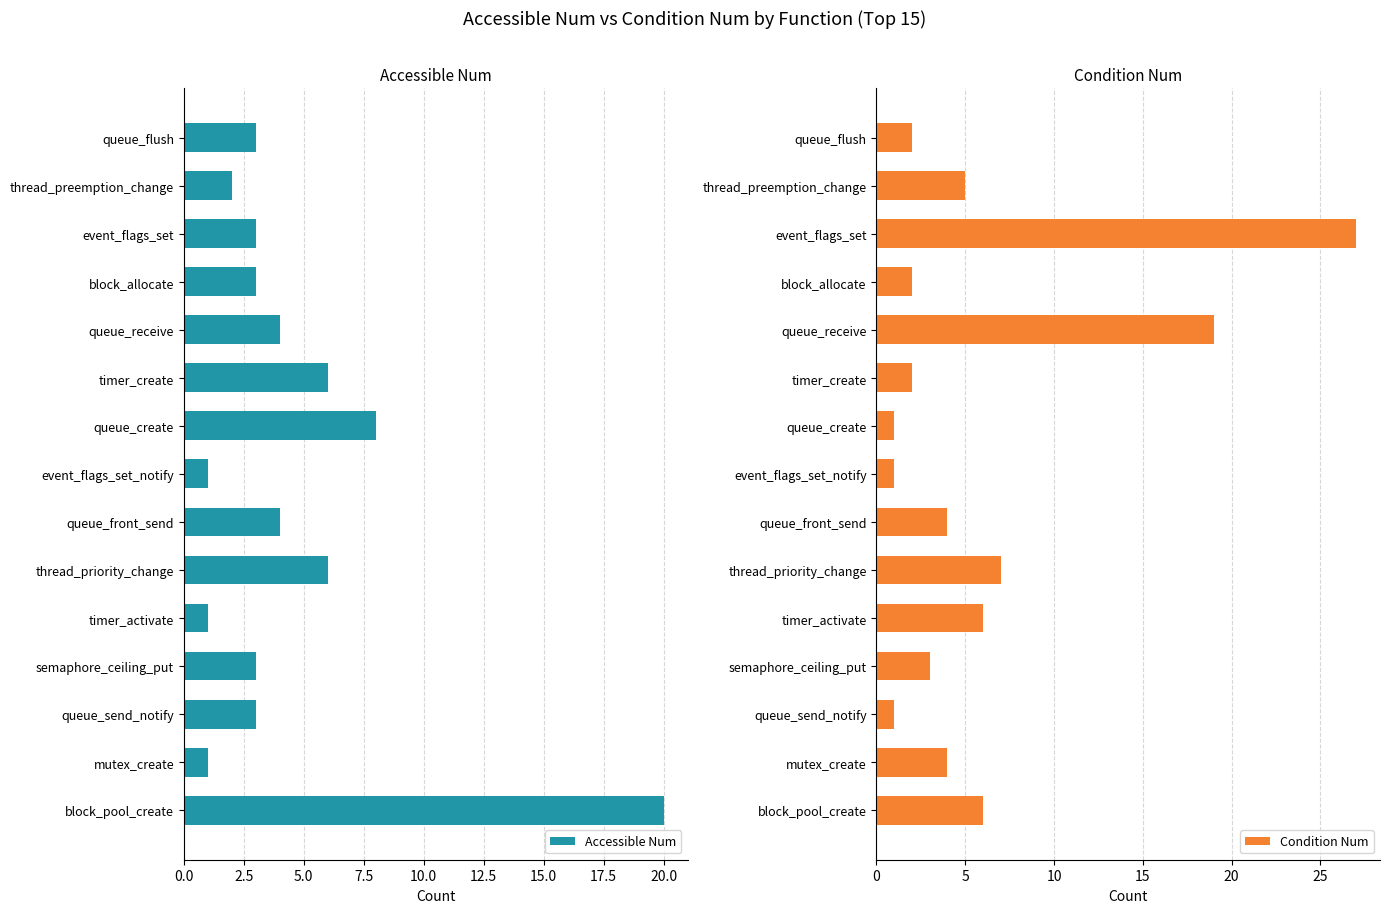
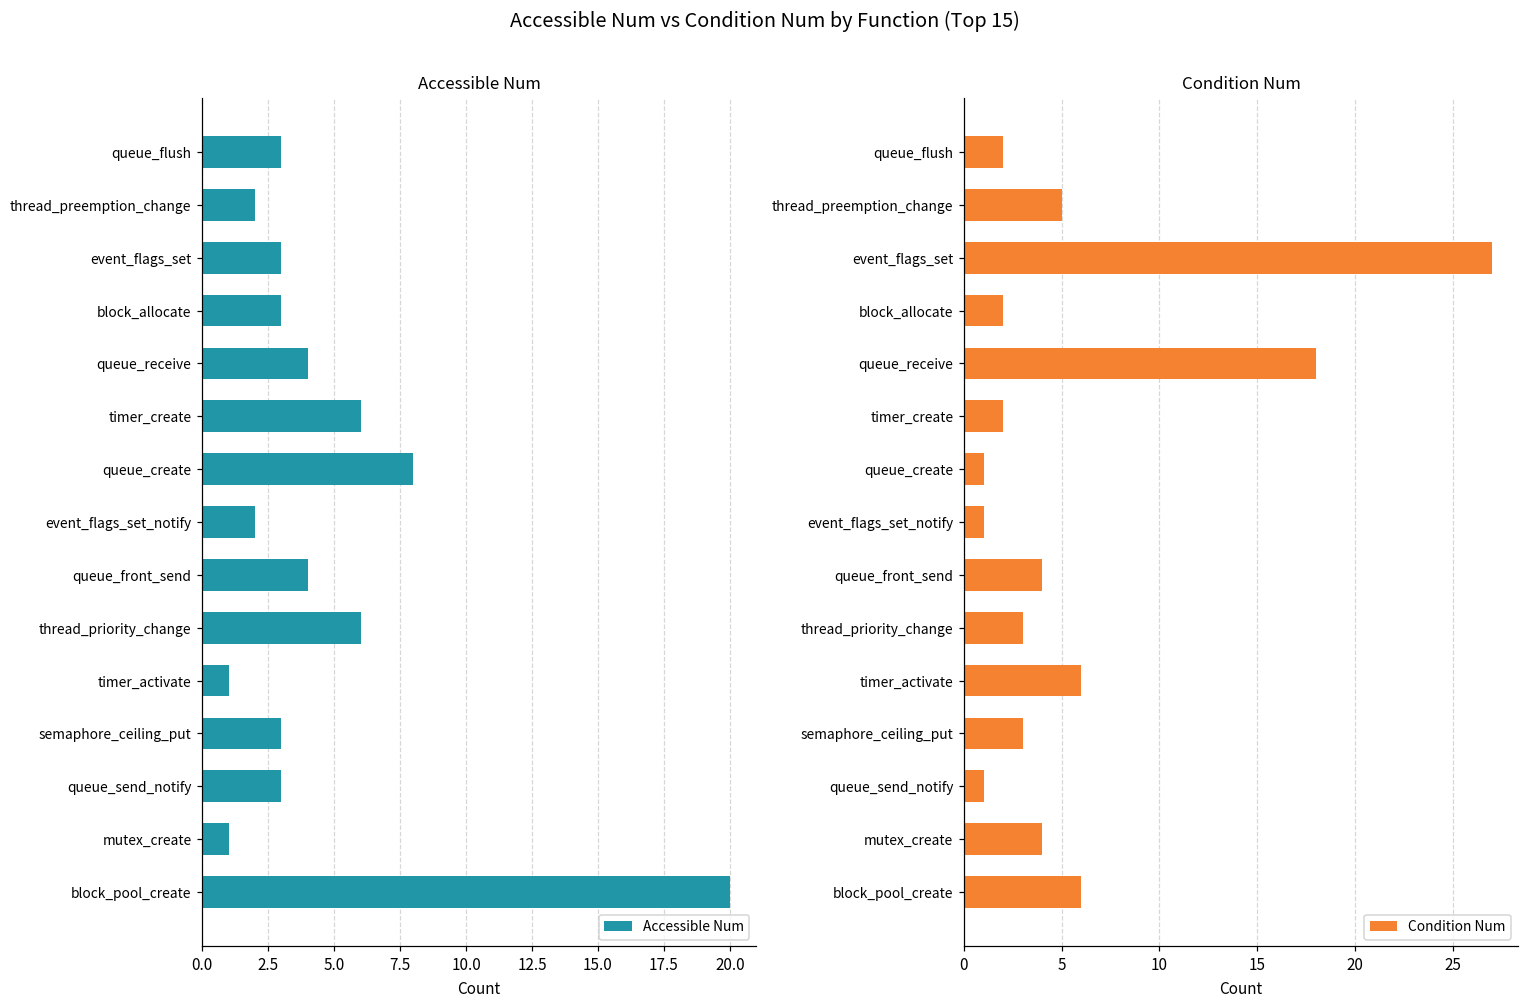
  {
    "Accessible Num": {
      "queue_flush": 3,
      "thread_preemption_change": 2,
      "event_flags_set": 3,
      "block_allocate": 3,
      "queue_receive": 4,
      "timer_create": 6,
      "queue_create": 8,
-     "event_flags_set_notify": 1,
+     "event_flags_set_notify": 2,
      "queue_front_send": 4,
      "thread_priority_change": 6,
      "timer_activate": 1,
      "semaphore_ceiling_put": 3,
      "queue_send_notify": 3,
      "mutex_create": 1,
      "block_pool_create": 20
    },
    "Condition Num": {
      "queue_flush": 2,
      "thread_preemption_change": 5,
      "event_flags_set": 27,
      "block_allocate": 2,
-     "queue_receive": 19,
+     "queue_receive": 18,
      "timer_create": 2,
      "queue_create": 1,
      "event_flags_set_notify": 1,
      "queue_front_send": 4,
-     "thread_priority_change": 7,
+     "thread_priority_change": 3,
      "timer_activate": 6,
      "semaphore_ceiling_put": 3,
      "queue_send_notify": 1,
      "mutex_create": 4,
      "block_pool_create": 6
    }
  }
